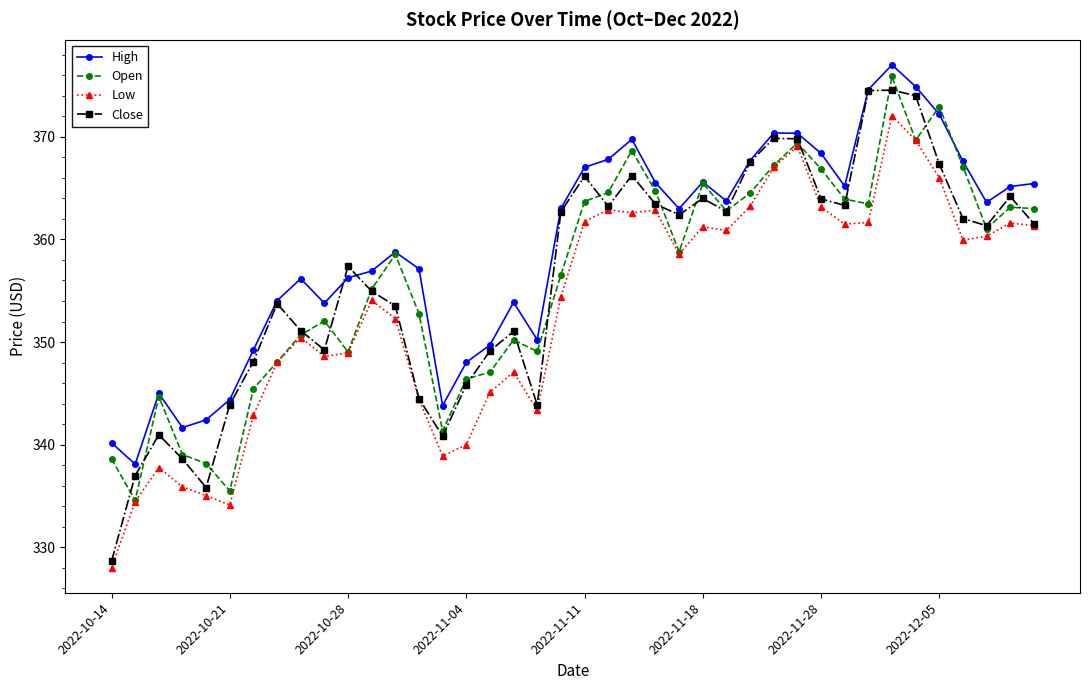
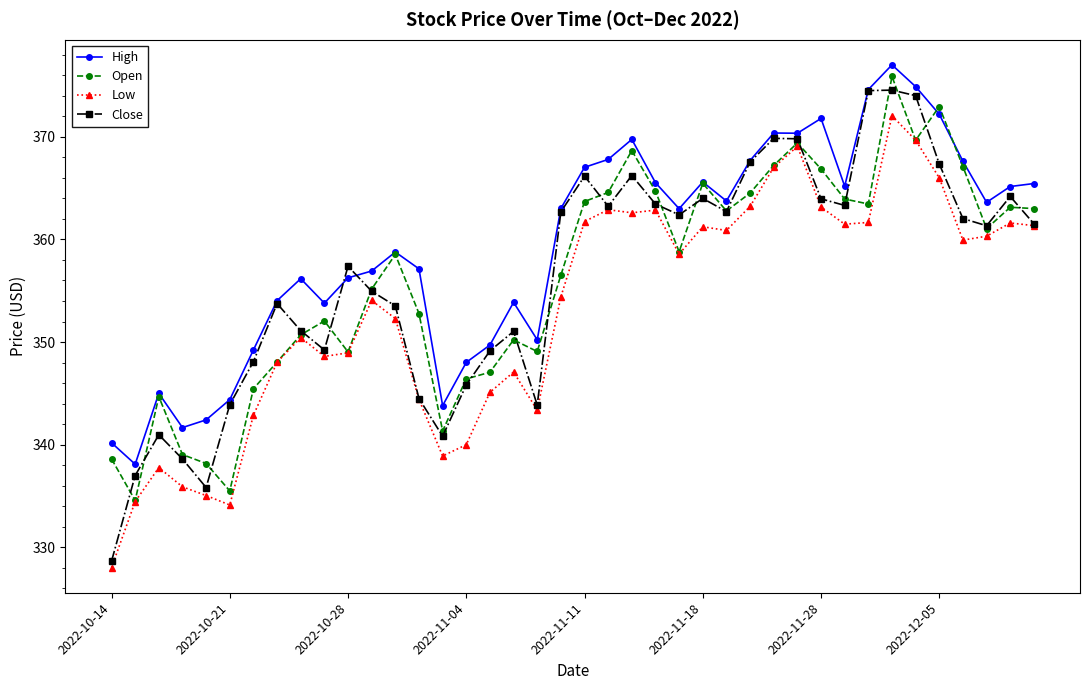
  {
    "High": {
      "2022-10-14": 340.2,
      "2022-10-21": 344.4,
      "2022-10-28": 356.3,
      "2022-11-04": 348.0,
      "2022-11-11": 367.0,
-     "2022-11-28": 368.4,
+     "2022-11-28": 371.8,
      "2022-12-05": 372.2
    },
    "Open": {
      "2022-10-14": 338.6,
      "2022-10-21": 335.5,
      "2022-11-04": 346.4,
      "2022-11-11": 363.7,
      "2022-11-28": 366.9,
      "2022-12-05": 372.9
    },
    "Low": {
      "2022-10-14": 328.0,
      "2022-10-21": 334.1,
      "2022-11-04": 340.0,
      "2022-11-11": 361.7,
      "2022-11-18": 361.2,
      "2022-11-28": 363.1,
      "2022-12-05": 366.0
    },
    "Close": {
      "2022-10-14": 328.6,
      "2022-10-21": 343.9,
      "2022-10-28": 357.4,
      "2022-11-04": 345.8,
      "2022-11-11": 366.2,
      "2022-11-18": 364.0,
      "2022-11-28": 364.0,
      "2022-12-05": 367.3
    }
  }
